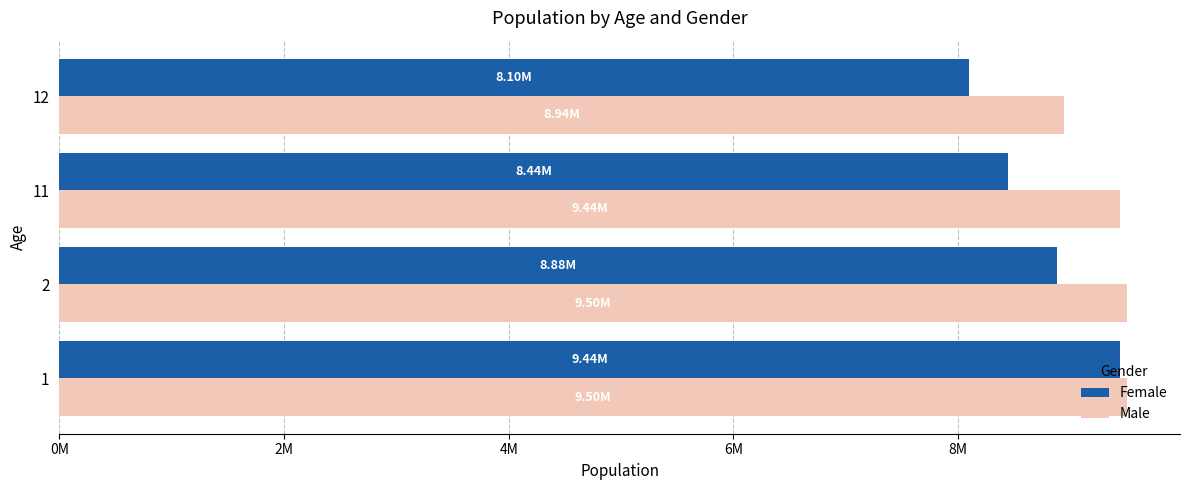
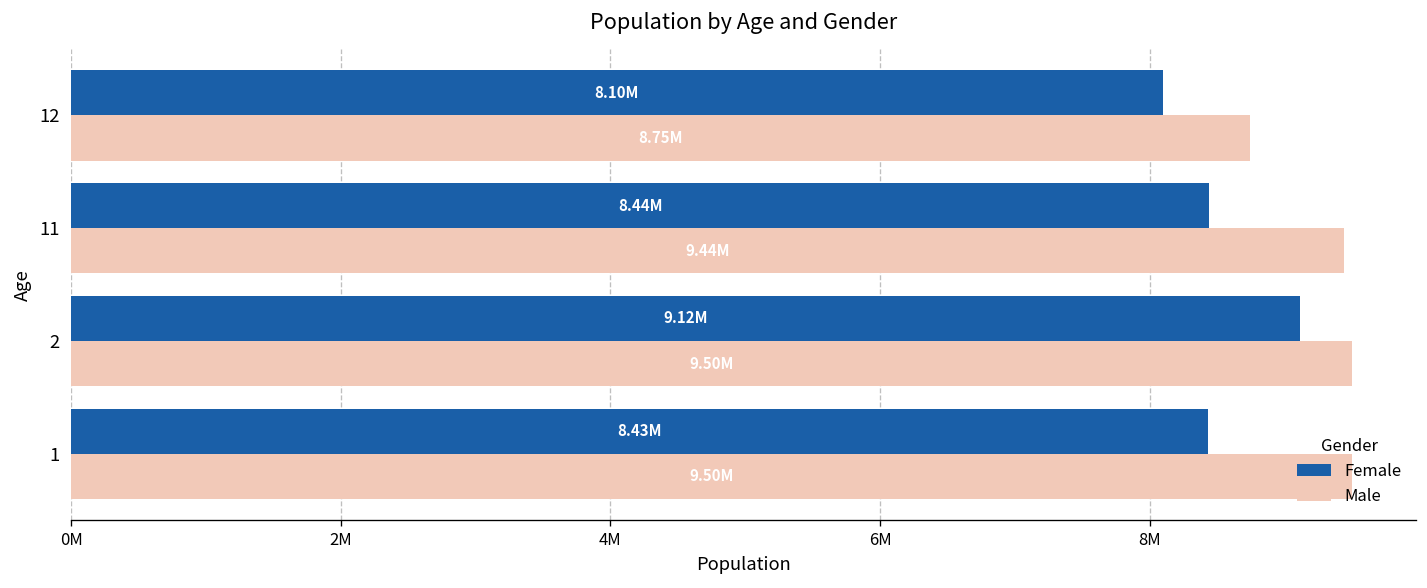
  {
    "Female": {
      "12": "8.10M",
      "11": "8.44M",
-     "2": "8.88M",
-     "1": "9.44M"
+     "2": "9.12M",
+     "1": "8.43M"
    },
    "Male": {
-     "12": "8.94M",
+     "12": "8.75M",
      "11": "9.44M",
      "2": "9.50M",
      "1": "9.50M"
    }
  }
